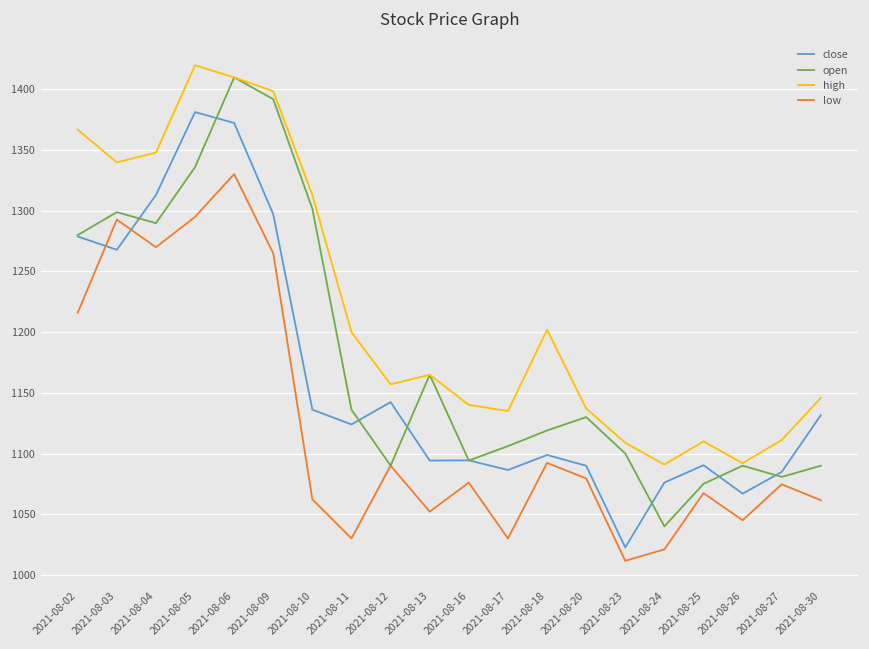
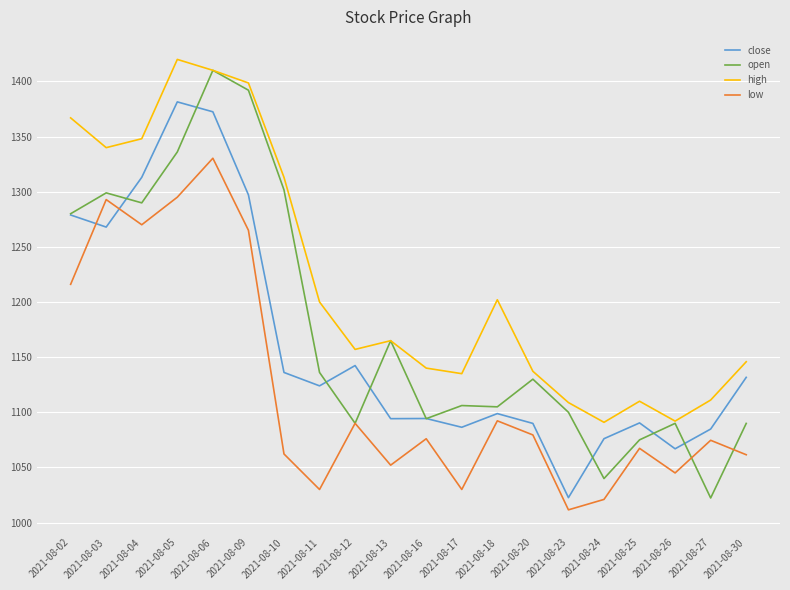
  {
    "close": {
      "2021-08-03": 1268,
      "2021-08-04": 1313,
      "2021-08-05": 1381,
      "2021-08-06": 1372,
      "2021-08-09": 1297,
      "2021-08-10": 1136,
      "2021-08-11": 1124,
      "2021-08-12": 1142,
      "2021-08-13": 1094,
      "2021-08-17": 1086,
      "2021-08-18": 1099,
      "2021-08-20": 1090,
      "2021-08-23": 1023,
      "2021-08-24": 1076,
      "2021-08-25": 1090,
      "2021-08-26": 1067,
      "2021-08-27": 1085,
      "2021-08-30": 1132
    },
    "open": {
      "2021-08-03": 1299,
      "2021-08-04": 1290,
      "2021-08-05": 1336,
      "2021-08-09": 1392,
      "2021-08-10": 1302,
      "2021-08-11": 1136,
      "2021-08-17": 1106,
-     "2021-08-18": 1119,
+     "2021-08-18": 1105,
      "2021-08-20": 1130,
      "2021-08-23": 1100,
      "2021-08-24": 1040,
      "2021-08-25": 1075,
-     "2021-08-27": 1081,
+     "2021-08-27": 1022,
      "2021-08-30": 1090
    },
    "high": {
      "2021-08-02": 1367,
      "2021-08-03": 1340,
      "2021-08-04": 1348,
      "2021-08-05": 1420,
      "2021-08-09": 1399,
      "2021-08-10": 1313,
      "2021-08-11": 1200,
      "2021-08-12": 1157,
      "2021-08-16": 1140,
      "2021-08-17": 1135,
      "2021-08-18": 1202,
      "2021-08-20": 1137,
      "2021-08-23": 1109,
      "2021-08-24": 1091,
      "2021-08-25": 1110,
      "2021-08-27": 1111,
      "2021-08-30": 1146
    },
    "low": {
      "2021-08-02": 1216,
      "2021-08-03": 1293,
      "2021-08-04": 1270,
      "2021-08-05": 1295,
      "2021-08-06": 1330,
      "2021-08-09": 1265,
      "2021-08-10": 1062,
      "2021-08-11": 1030,
      "2021-08-13": 1052,
      "2021-08-16": 1076,
      "2021-08-17": 1030,
      "2021-08-18": 1092,
      "2021-08-20": 1079,
      "2021-08-23": 1012,
      "2021-08-24": 1021,
      "2021-08-25": 1067,
      "2021-08-26": 1045,
      "2021-08-27": 1075,
      "2021-08-30": 1062
    }
  }
